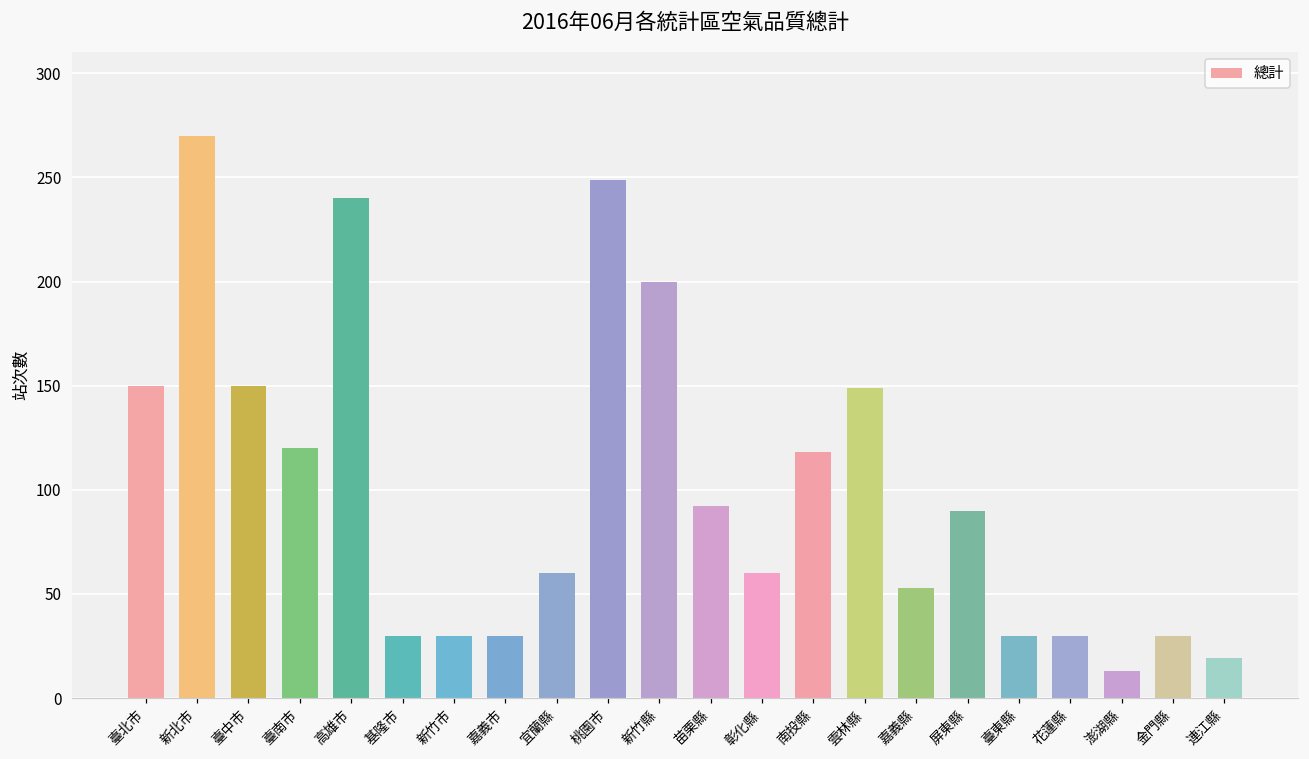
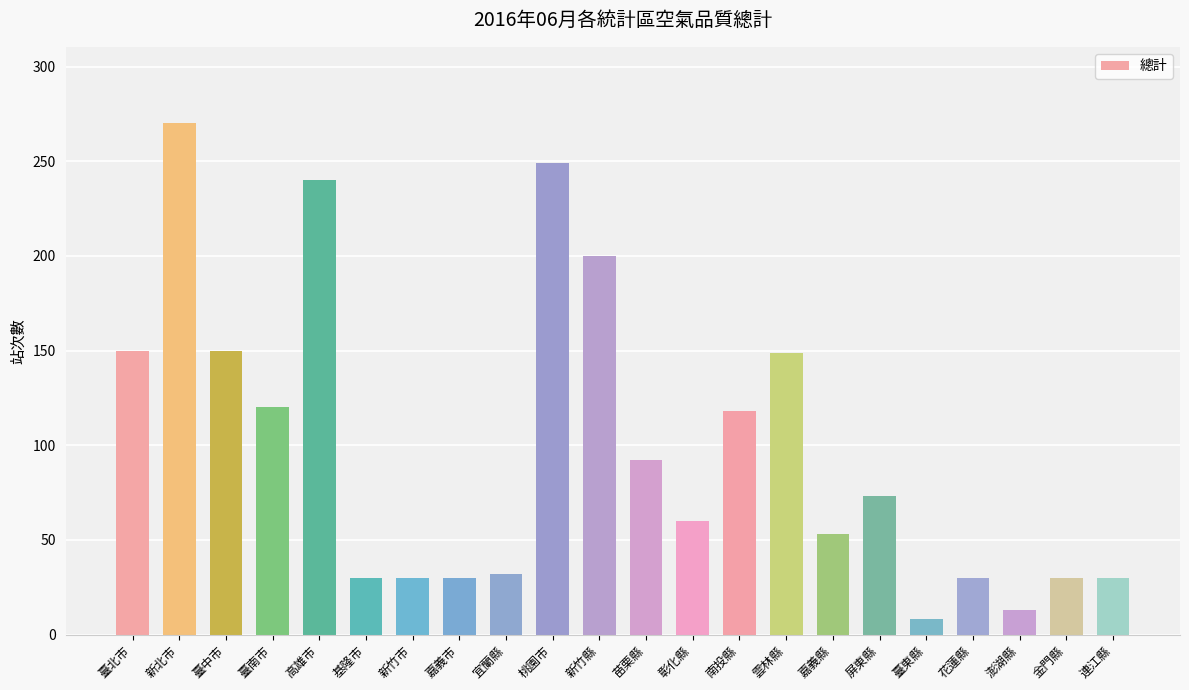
  {
    "臺北市": 150,
    "新北市": 270,
    "臺中市": 150,
    "臺南市": 120,
    "高雄市": 240,
    "基隆市": 30,
    "新竹市": 30,
    "嘉義市": 30,
-   "宜蘭縣": 60,
+   "宜蘭縣": 32,
    "桃園市": 249,
    "新竹縣": 200,
    "苗栗縣": 92,
    "彰化縣": 60,
    "南投縣": 118,
    "雲林縣": 149,
    "嘉義縣": 53,
-   "屏東縣": 90,
-   "臺東縣": 30,
+   "屏東縣": 73,
+   "臺東縣": 8,
    "花蓮縣": 30,
    "澎湖縣": 13,
    "金門縣": 30,
-   "連江縣": 19
+   "連江縣": 30
  }
